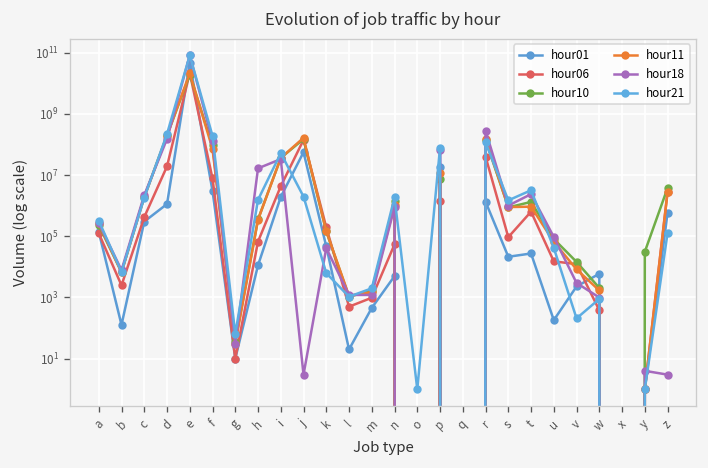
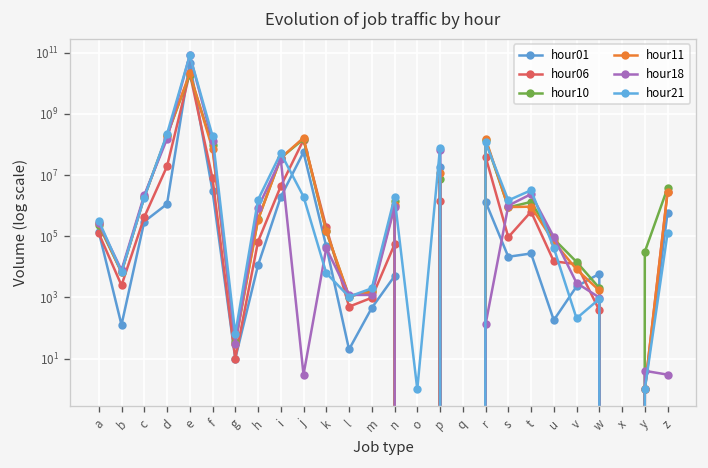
  {
    "hour10": {
      "f": 90000000,
      "n": 1000000,
      "p": 7000000,
      "t": 1000000,
      "y": 30000,
      "z": 4000000
    },
    "hour18": {
      "d": 200000000,
      "f": 100000000,
-     "h": 20000000,
+     "h": 900000,
      "j": 3,
-     "r": 300000000,
+     "r": 100,
      "t": 2000000,
      "v": 3000,
      "y": 4,
      "z": 3
    }
  }
